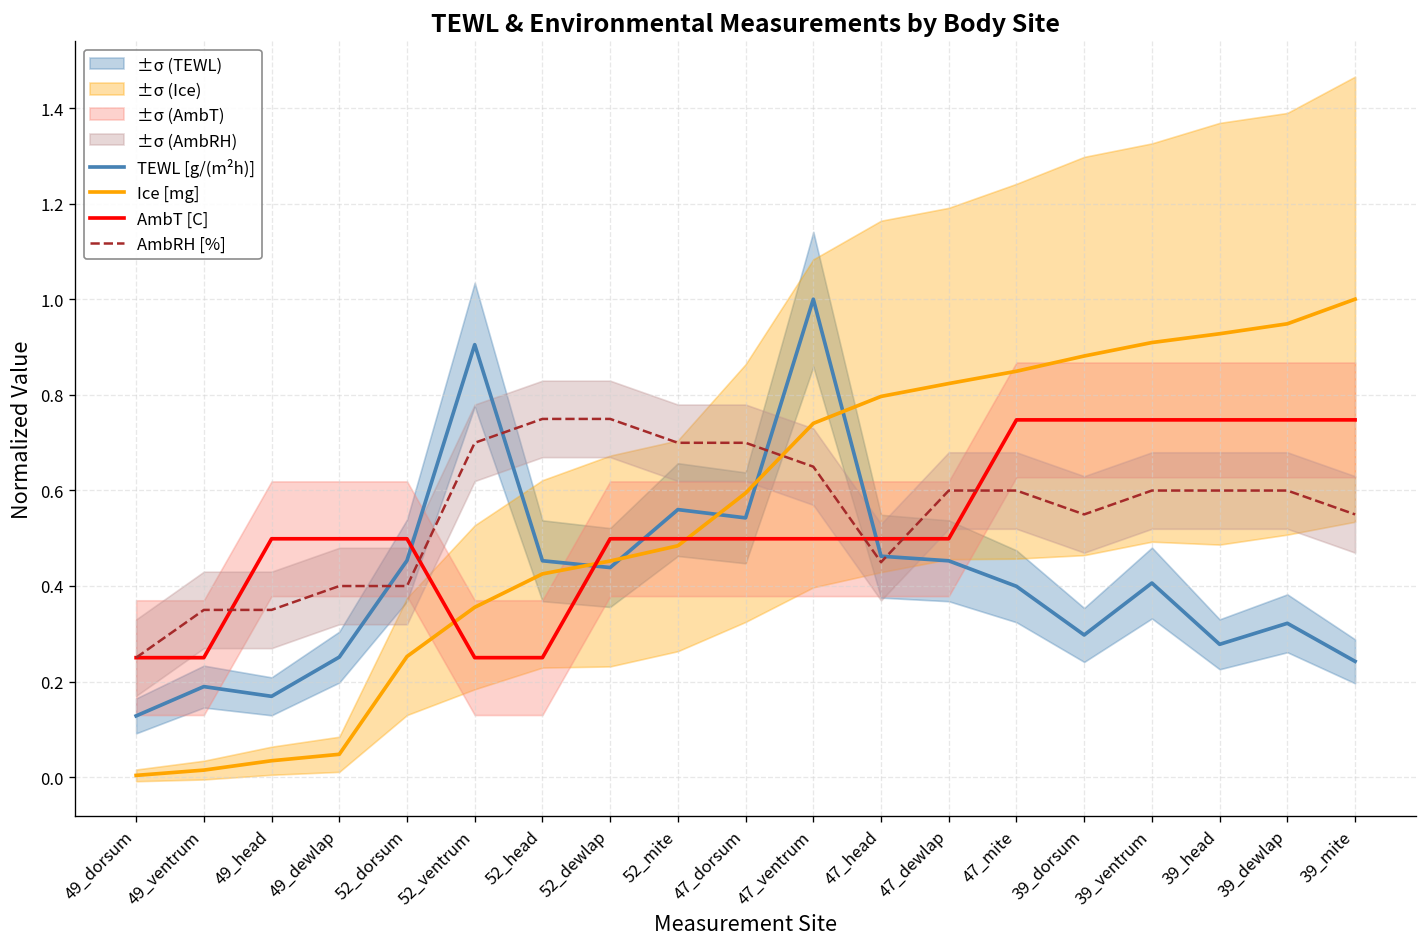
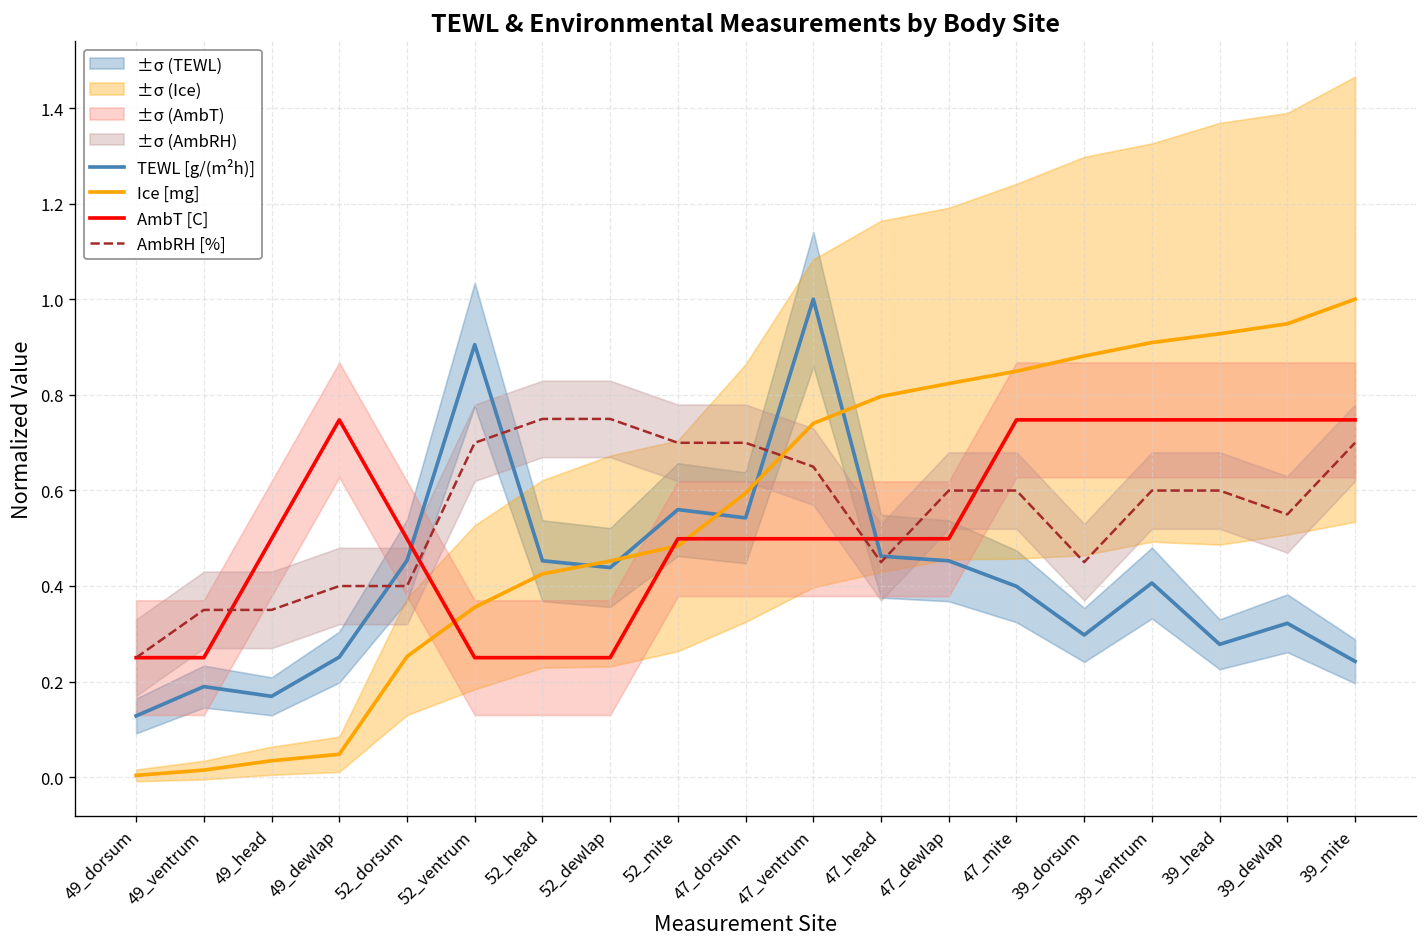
  {
    "AmbT [C]": {
      "49_ventrum": 0.25,
      "49_head": 0.50,
-     "49_dewlap": 0.50,
+     "49_dewlap": 0.75,
      "52_dorsum": 0.50,
      "52_ventrum": 0.25,
      "52_head": 0.25,
-     "52_dewlap": 0.50,
+     "52_dewlap": 0.25,
      "52_mite": 0.50,
      "47_dorsum": 0.50,
      "47_ventrum": 0.50,
      "47_head": 0.50,
      "47_dewlap": 0.50,
      "47_mite": 0.75,
      "39_dorsum": 0.75,
      "39_ventrum": 0.75,
      "39_head": 0.75,
      "39_dewlap": 0.75,
      "39_mite": 0.75
    },
    "AmbRH [%]": {
      "49_ventrum": 0.35,
      "49_head": 0.35,
      "49_dewlap": 0.40,
      "52_dorsum": 0.40,
      "52_ventrum": 0.70,
      "52_head": 0.75,
      "52_dewlap": 0.75,
      "47_dorsum": 0.70,
      "47_ventrum": 0.65,
      "47_head": 0.45,
      "47_dewlap": 0.60,
      "47_mite": 0.60,
-     "39_dorsum": 0.55,
+     "39_dorsum": 0.45,
      "39_ventrum": 0.60,
      "39_head": 0.60,
-     "39_dewlap": 0.60,
-     "39_mite": 0.55
+     "39_dewlap": 0.55,
+     "39_mite": 0.70
    }
  }
